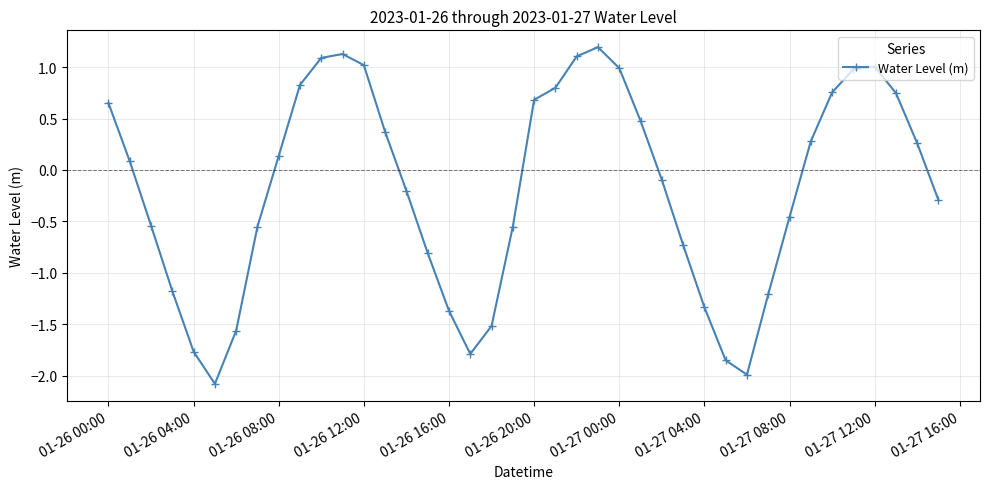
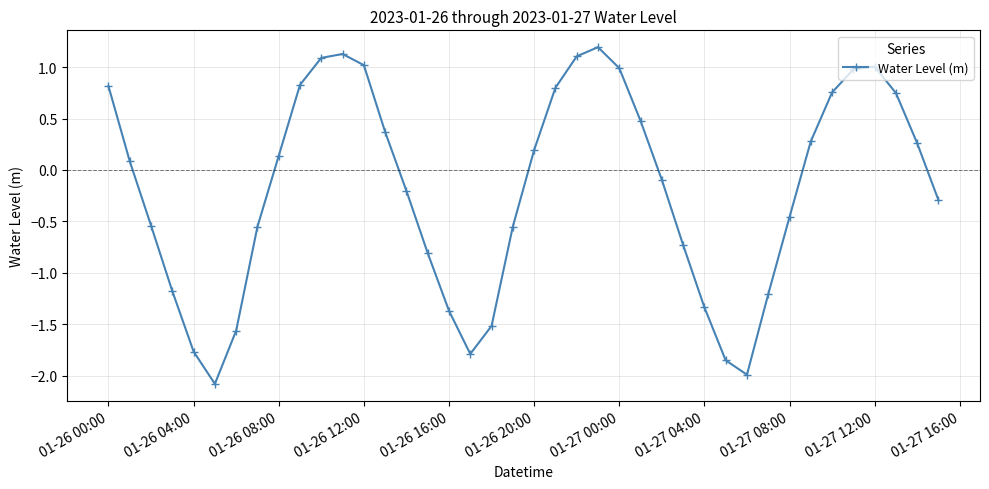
  {
-   "01-26 00:00": 0.65,
+   "01-26 00:00": 0.82,
    "01-26 04:00": -1.77,
    "01-26 08:00": 0.14,
    "01-26 12:00": 1.02,
    "01-26 16:00": -1.37,
-   "01-26 20:00": 0.68,
+   "01-26 20:00": 0.19,
    "01-27 00:00": 0.99,
    "01-27 04:00": -1.34,
    "01-27 08:00": -0.46
  }
